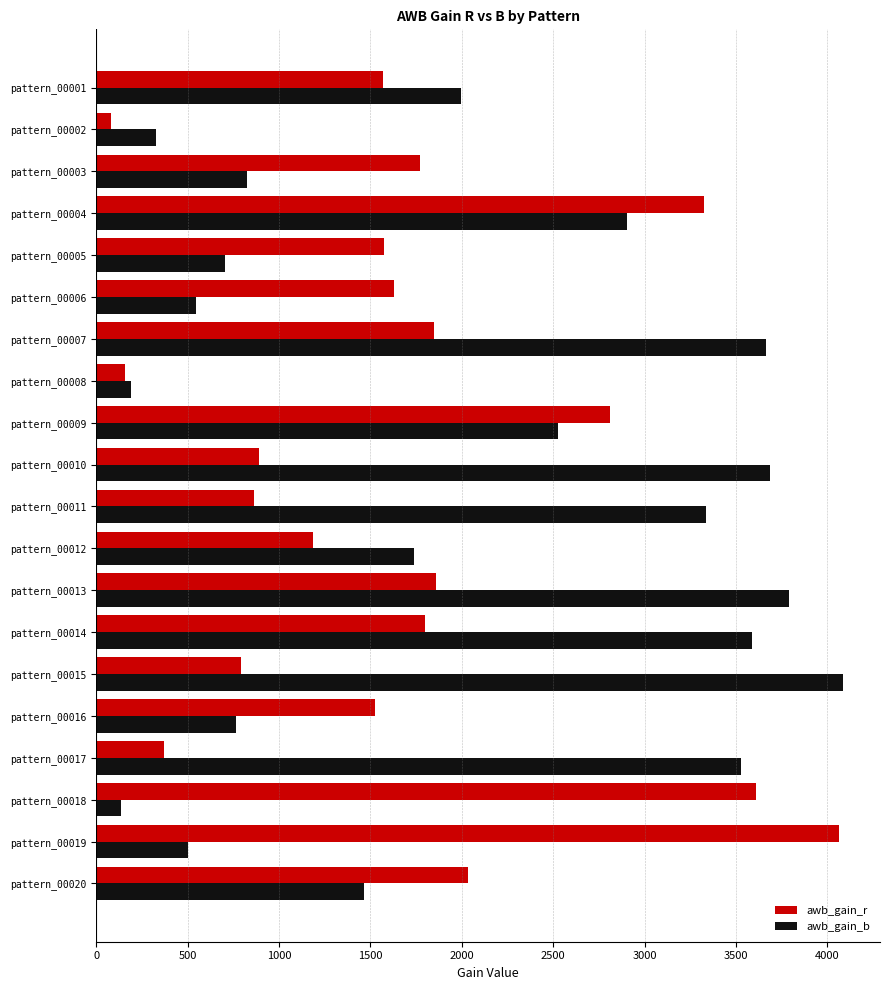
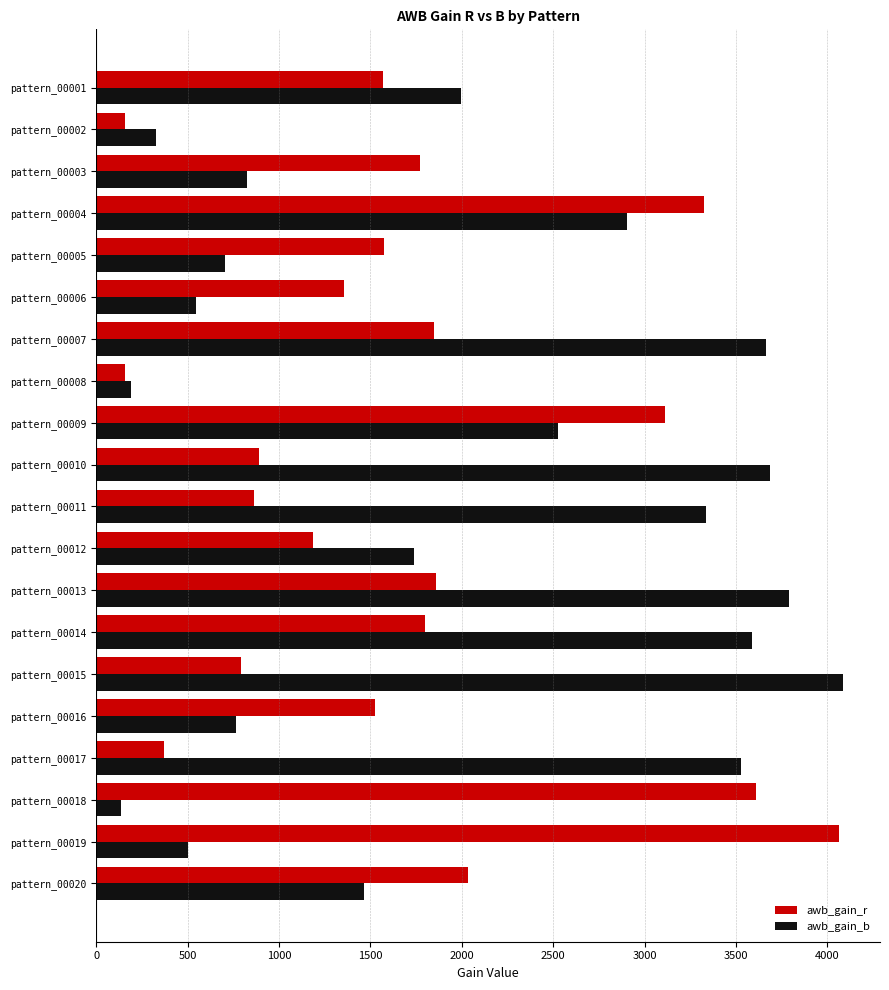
  {
    "awb_gain_r": {
      "pattern_00001": 1570,
-     "pattern_00002": 80,
+     "pattern_00002": 160,
      "pattern_00003": 1770,
      "pattern_00004": 3320,
      "pattern_00005": 1580,
-     "pattern_00006": 1630,
+     "pattern_00006": 1360,
      "pattern_00007": 1850,
      "pattern_00008": 160,
-     "pattern_00009": 2810,
+     "pattern_00009": 3110,
      "pattern_00010": 890,
      "pattern_00011": 860,
      "pattern_00012": 1190,
      "pattern_00013": 1860,
      "pattern_00014": 1800,
      "pattern_00015": 790,
      "pattern_00016": 1530,
      "pattern_00017": 370,
      "pattern_00018": 3610,
      "pattern_00019": 4070,
      "pattern_00020": 2030
    },
    "awb_gain_b": {
      "pattern_00001": 2000,
      "pattern_00002": 330,
      "pattern_00003": 830,
      "pattern_00004": 2910,
      "pattern_00005": 700,
      "pattern_00006": 550,
      "pattern_00007": 3660,
      "pattern_00008": 190,
      "pattern_00009": 2530,
      "pattern_00010": 3690,
      "pattern_00011": 3330,
      "pattern_00012": 1740,
      "pattern_00013": 3790,
      "pattern_00014": 3590,
      "pattern_00015": 4080,
      "pattern_00016": 760,
      "pattern_00017": 3530,
      "pattern_00018": 140,
      "pattern_00019": 500,
      "pattern_00020": 1470
    }
  }
